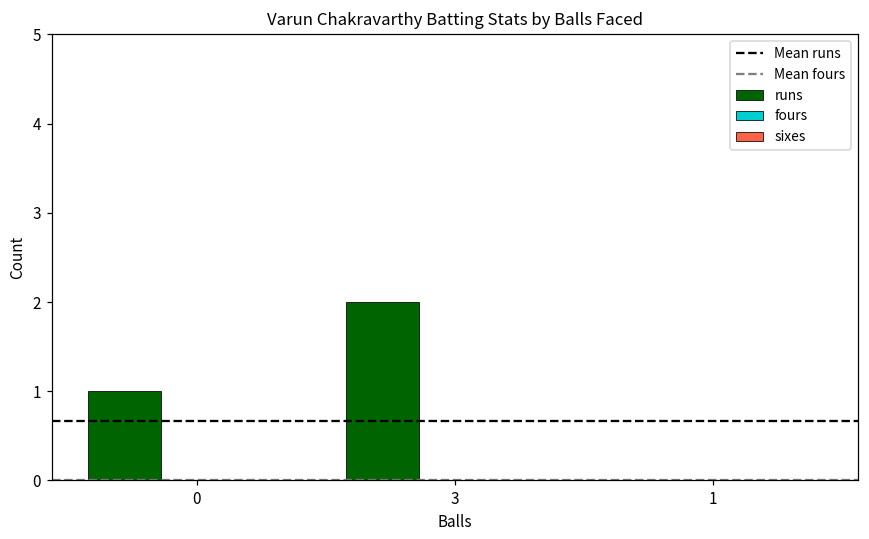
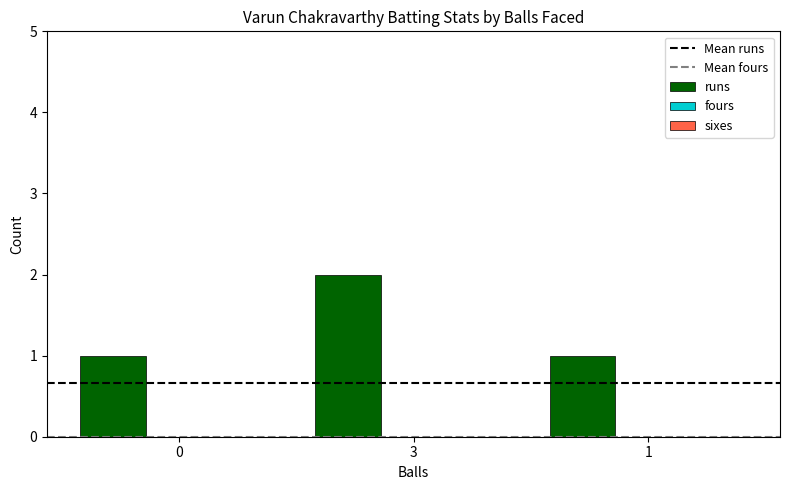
  {
    "runs": {
      "0": 1,
      "3": 2,
-     "1": 0
+     "1": 1
    },
    "fours": {
      "0": 0,
      "3": 0,
      "1": 0
    },
    "sixes": {
      "0": 0,
      "3": 0,
      "1": 0
    }
  }
